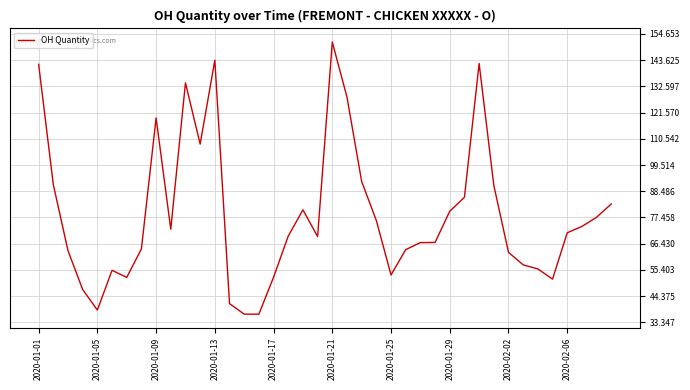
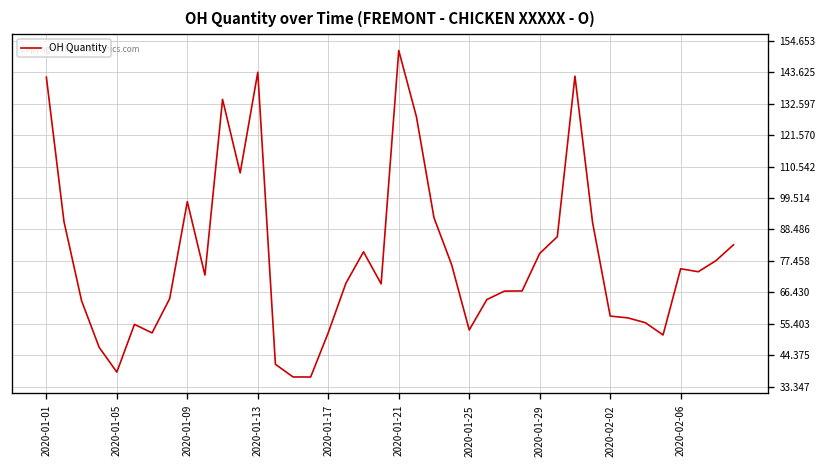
  {
    "2020-01-05": 39,
-   "2020-01-09": 119,
+   "2020-01-09": 98,
    "2020-01-13": 144,
    "2020-01-17": 52,
    "2020-01-21": 151,
    "2020-01-25": 53,
    "2020-01-29": 80,
-   "2020-02-02": 63,
-   "2020-02-06": 71
+   "2020-02-02": 58,
+   "2020-02-06": 75
  }
